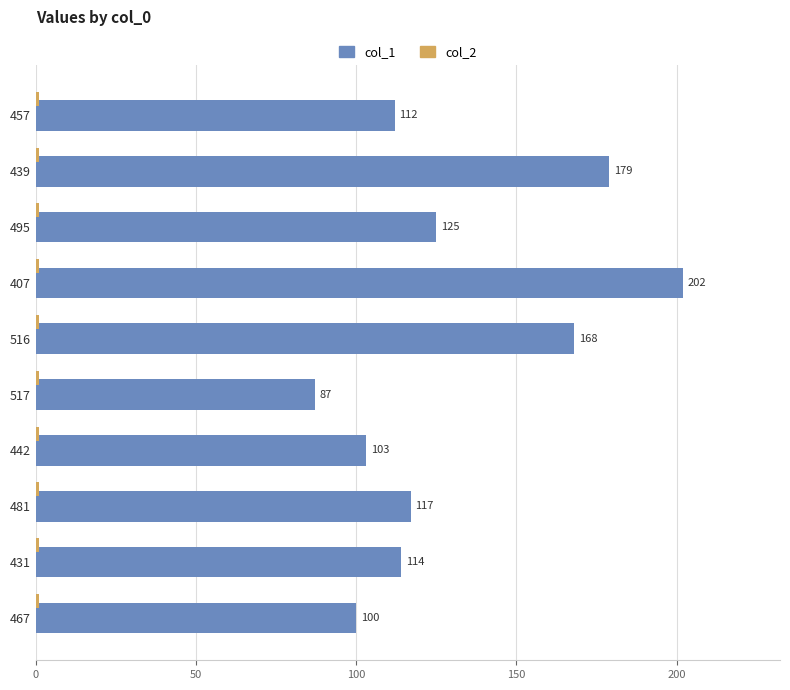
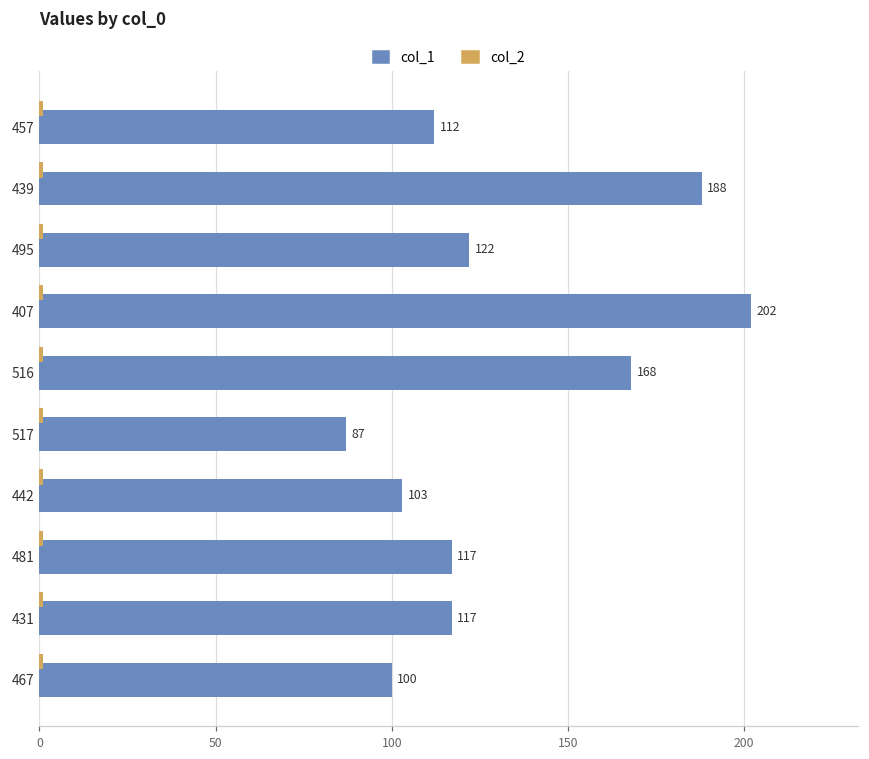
  {
    "col_1": {
      "457": 112,
-     "439": 179,
-     "495": 125,
+     "439": 188,
+     "495": 122,
      "407": 202,
      "516": 168,
      "517": 87,
      "442": 103,
      "481": 117,
-     "431": 114,
+     "431": 117,
      "467": 100
    },
    "col_2": {
      "457": 1,
      "439": 1,
      "495": 1,
      "407": 1,
      "516": 1,
      "517": 1,
      "442": 1,
      "481": 1,
      "431": 1,
      "467": 1
    }
  }
